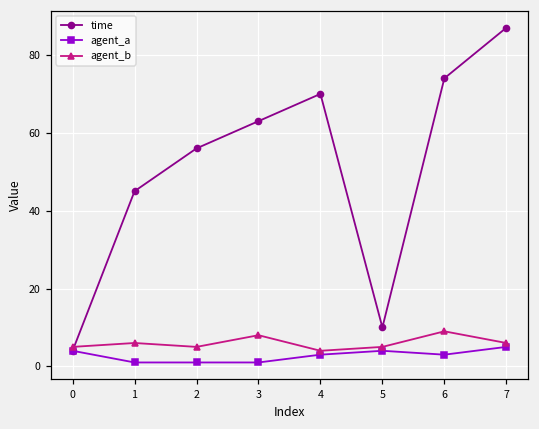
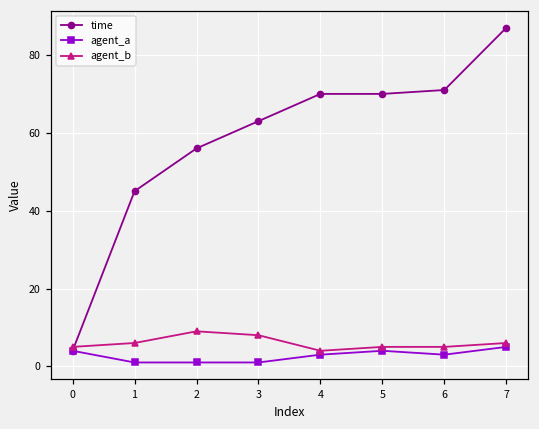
  {
    "time": {
      "1": 45,
      "2": 56,
      "3": 63,
      "4": 70,
-     "5": 10,
-     "6": 74,
+     "5": 70,
+     "6": 71,
      "7": 87
    },
    "agent_a": {
      "1": 1,
      "2": 1,
      "3": 1,
      "4": 3,
      "5": 4,
      "6": 3,
      "7": 5
    },
    "agent_b": {
      "0": 5,
      "1": 6,
-     "2": 5,
+     "2": 9,
      "3": 8,
      "4": 4,
      "5": 5,
-     "6": 9,
+     "6": 5,
      "7": 6
    }
  }
